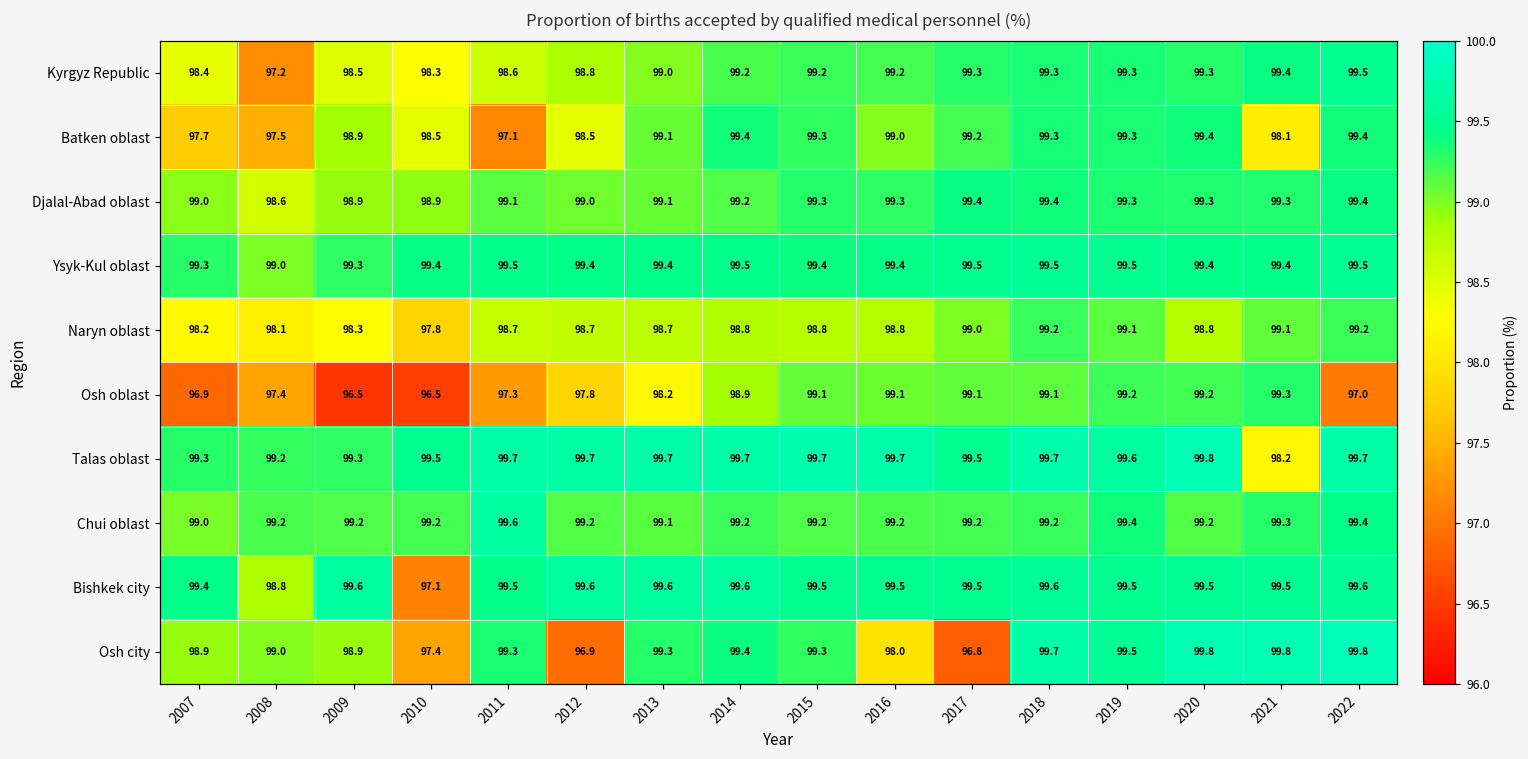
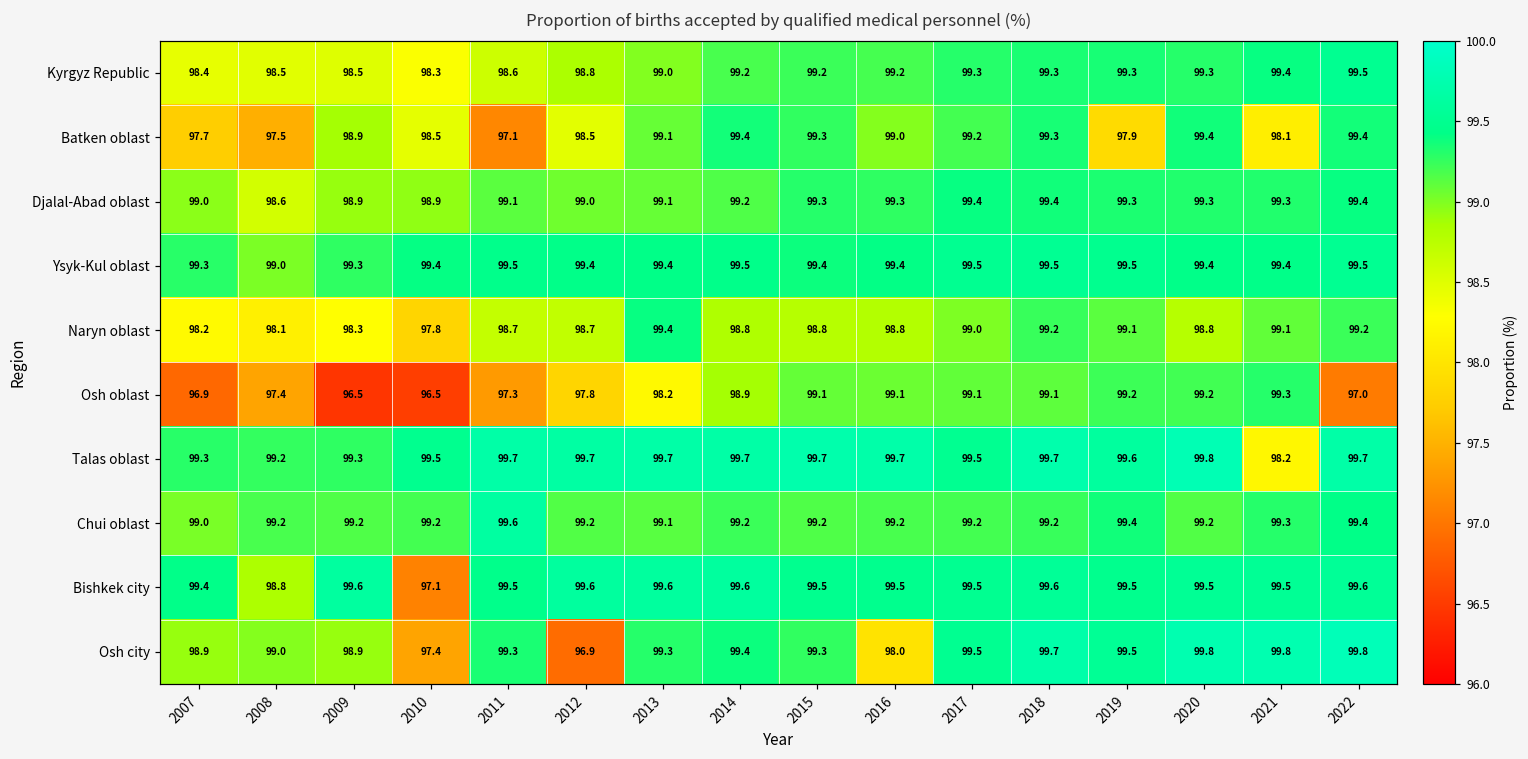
  {
    "Kyrgyz Republic": {
      "2007": 98.4,
-     "2008": 97.2,
+     "2008": 98.5,
      "2009": 98.5,
      "2010": 98.3,
      "2011": 98.6,
      "2012": 98.8,
      "2013": 99.0,
      "2014": 99.2,
      "2015": 99.2,
      "2016": 99.2,
      "2017": 99.3,
      "2018": 99.3,
      "2019": 99.3,
      "2020": 99.3,
      "2021": 99.4,
      "2022": 99.5
    },
    "Batken oblast": {
      "2007": 97.7,
      "2008": 97.5,
      "2009": 98.9,
      "2010": 98.5,
      "2011": 97.1,
      "2012": 98.5,
      "2013": 99.1,
      "2014": 99.4,
      "2015": 99.3,
      "2016": 99.0,
      "2017": 99.2,
      "2018": 99.3,
-     "2019": 99.3,
+     "2019": 97.9,
      "2020": 99.4,
      "2021": 98.1,
      "2022": 99.4
    },
    "Djalal-Abad oblast": {
      "2007": 99.0,
      "2008": 98.6,
      "2009": 98.9,
      "2010": 98.9,
      "2011": 99.1,
      "2012": 99.0,
      "2013": 99.1,
      "2014": 99.2,
      "2015": 99.3,
      "2016": 99.3,
      "2017": 99.4,
      "2018": 99.4,
      "2019": 99.3,
      "2020": 99.3,
      "2021": 99.3,
      "2022": 99.4
    },
    "Ysyk-Kul oblast": {
      "2007": 99.3,
      "2008": 99.0,
      "2009": 99.3,
      "2010": 99.4,
      "2011": 99.5,
      "2012": 99.4,
      "2013": 99.4,
      "2014": 99.5,
      "2015": 99.4,
      "2016": 99.4,
      "2017": 99.5,
      "2018": 99.5,
      "2019": 99.5,
      "2020": 99.4,
      "2021": 99.4,
      "2022": 99.5
    },
    "Naryn oblast": {
      "2007": 98.2,
      "2008": 98.1,
      "2009": 98.3,
      "2010": 97.8,
      "2011": 98.7,
      "2012": 98.7,
-     "2013": 98.7,
+     "2013": 99.4,
      "2014": 98.8,
      "2015": 98.8,
      "2016": 98.8,
      "2017": 99.0,
      "2018": 99.2,
      "2019": 99.1,
      "2020": 98.8,
      "2021": 99.1,
      "2022": 99.2
    },
    "Osh oblast": {
      "2007": 96.9,
      "2008": 97.4,
      "2009": 96.5,
      "2010": 96.5,
      "2011": 97.3,
      "2012": 97.8,
      "2013": 98.2,
      "2014": 98.9,
      "2015": 99.1,
      "2016": 99.1,
      "2017": 99.1,
      "2018": 99.1,
      "2019": 99.2,
      "2020": 99.2,
      "2021": 99.3,
      "2022": 97.0
    },
    "Talas oblast": {
      "2007": 99.3,
      "2008": 99.2,
      "2009": 99.3,
      "2010": 99.5,
      "2011": 99.7,
      "2012": 99.7,
      "2013": 99.7,
      "2014": 99.7,
      "2015": 99.7,
      "2016": 99.7,
      "2017": 99.5,
      "2018": 99.7,
      "2019": 99.6,
      "2020": 99.8,
      "2021": 98.2,
      "2022": 99.7
    },
    "Chui oblast": {
      "2007": 99.0,
      "2008": 99.2,
      "2009": 99.2,
      "2010": 99.2,
      "2011": 99.6,
      "2012": 99.2,
      "2013": 99.1,
      "2014": 99.2,
      "2015": 99.2,
      "2016": 99.2,
      "2017": 99.2,
      "2018": 99.2,
      "2019": 99.4,
      "2020": 99.2,
      "2021": 99.3,
      "2022": 99.4
    },
    "Bishkek city": {
      "2007": 99.4,
      "2008": 98.8,
      "2009": 99.6,
      "2010": 97.1,
      "2011": 99.5,
      "2012": 99.6,
      "2013": 99.6,
      "2014": 99.6,
      "2015": 99.5,
      "2016": 99.5,
      "2017": 99.5,
      "2018": 99.6,
      "2019": 99.5,
      "2020": 99.5,
      "2021": 99.5,
      "2022": 99.6
    },
    "Osh city": {
      "2007": 98.9,
      "2008": 99.0,
      "2009": 98.9,
      "2010": 97.4,
      "2011": 99.3,
      "2012": 96.9,
      "2013": 99.3,
      "2014": 99.4,
      "2015": 99.3,
      "2016": 98.0,
-     "2017": 96.8,
+     "2017": 99.5,
      "2018": 99.7,
      "2019": 99.5,
      "2020": 99.8,
      "2021": 99.8,
      "2022": 99.8
    }
  }
